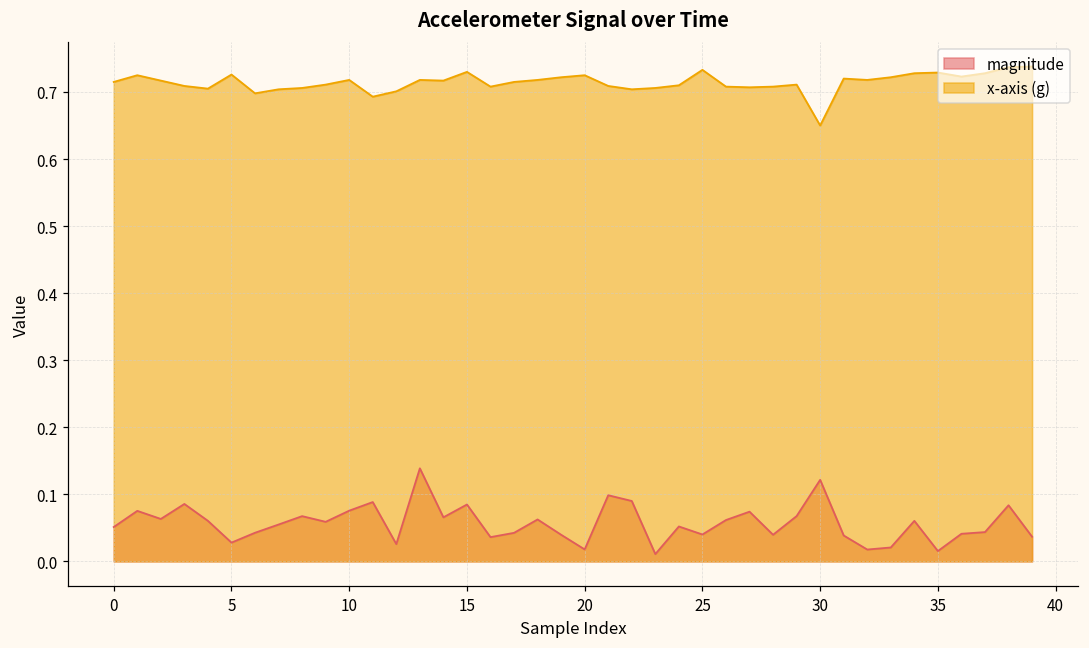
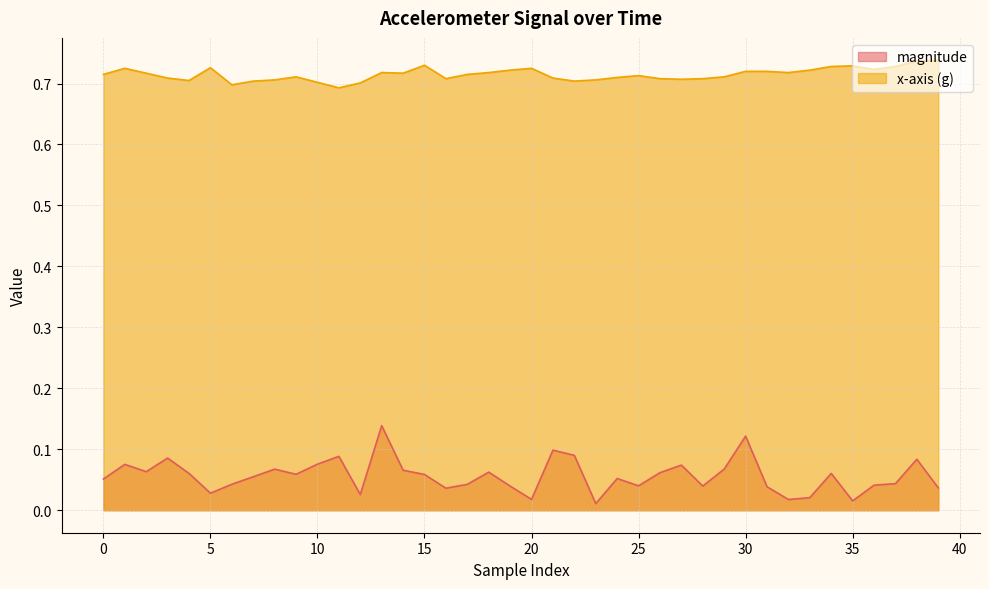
  {
    "magnitude": {
      "0": 0.05,
      "5": 0.03,
      "10": 0.08,
-     "15": 0.08,
+     "15": 0.06,
      "20": 0.02,
      "25": 0.04,
      "30": 0.12,
      "35": 0.02
    },
    "x-axis (g)": {
      "0": 0.72,
      "5": 0.73,
-     "10": 0.72,
+     "10": 0.70,
      "15": 0.73,
      "20": 0.73,
-     "25": 0.73,
-     "30": 0.65
+     "25": 0.71,
+     "30": 0.72
    }
  }
